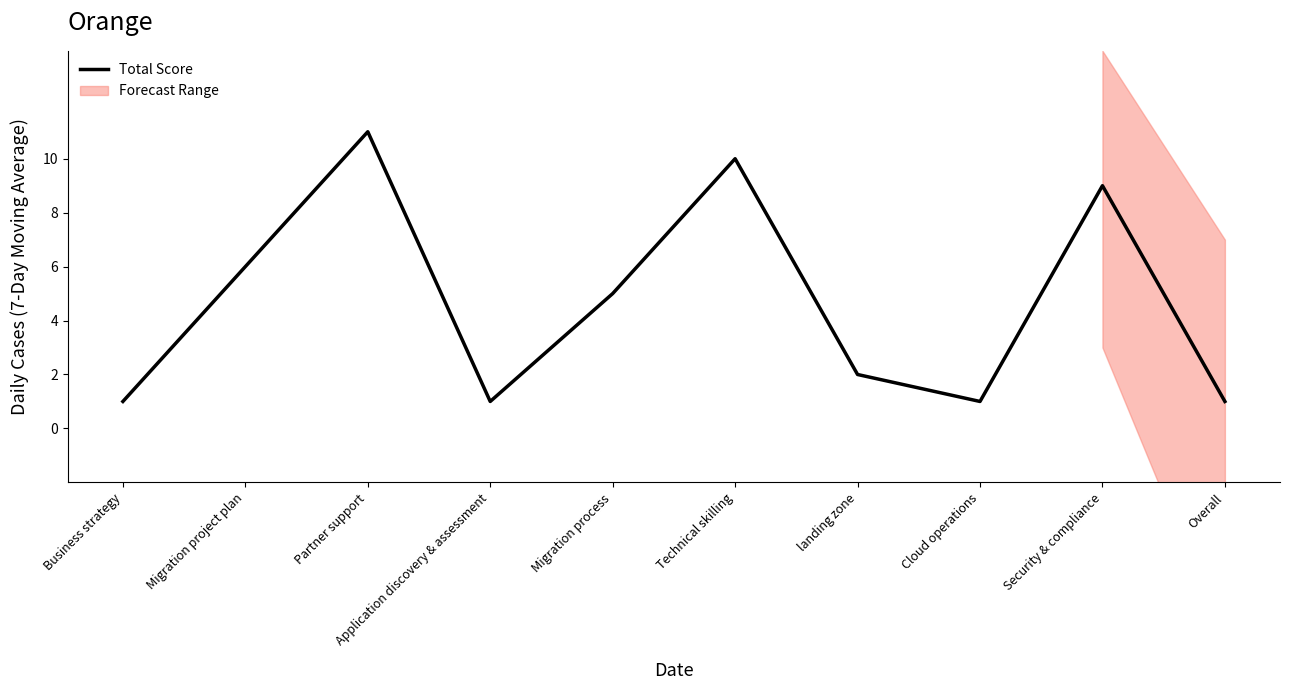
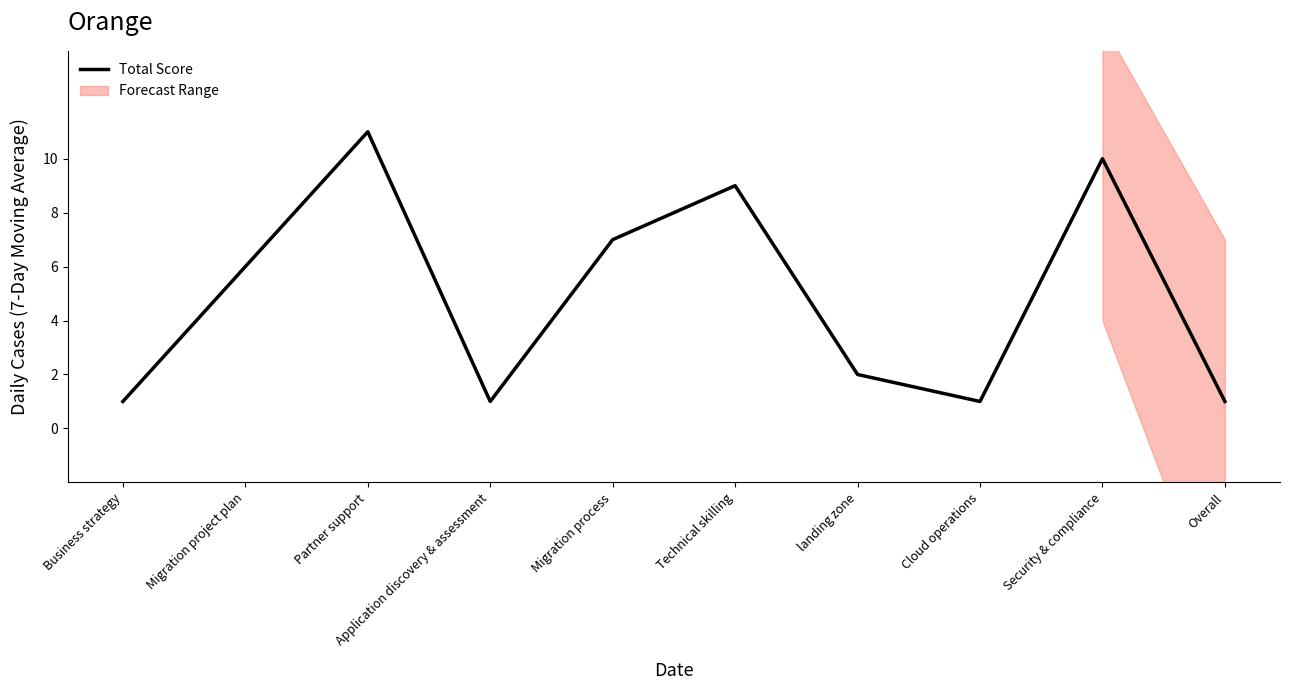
  {
    "Total Score": {
      "Business strategy": 1,
      "Migration project plan": 6,
      "Partner support": 11,
      "Application discovery & assessment": 1,
-     "Migration process": 5,
-     "Technical skilling": 10,
+     "Migration process": 7,
+     "Technical skilling": 9,
      "landing zone": 2,
      "Cloud operations": 1,
-     "Security & compliance": 9,
+     "Security & compliance": 10,
      "Overall": 1
    }
  }
